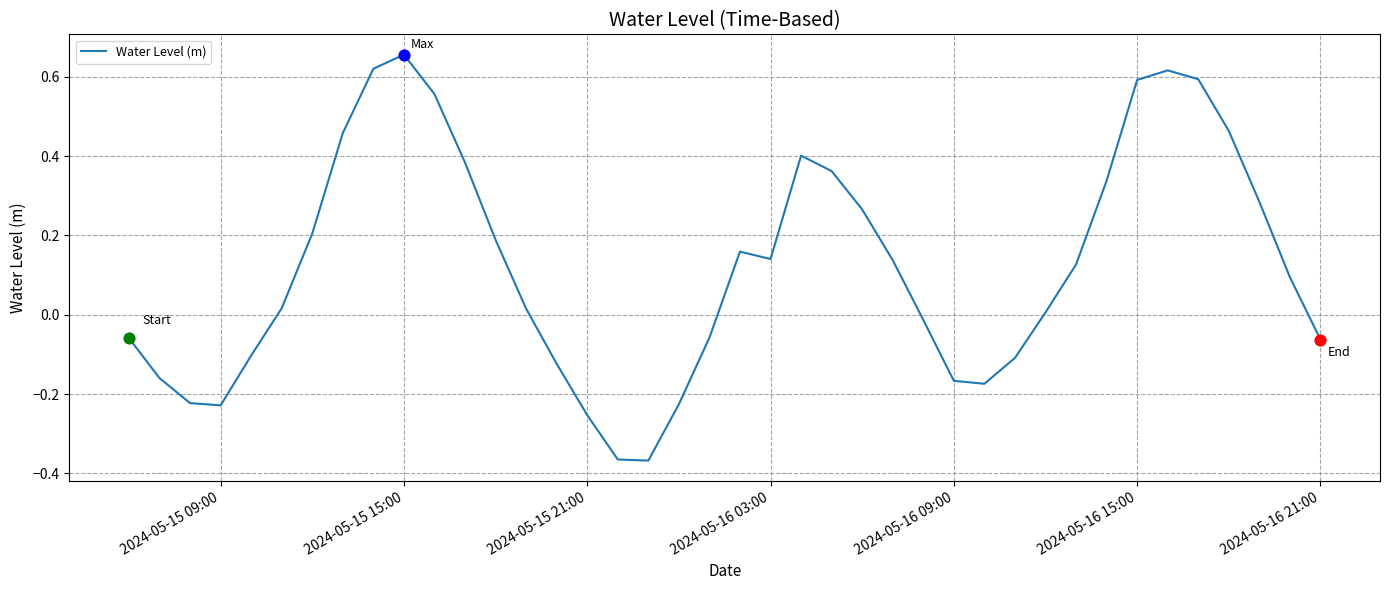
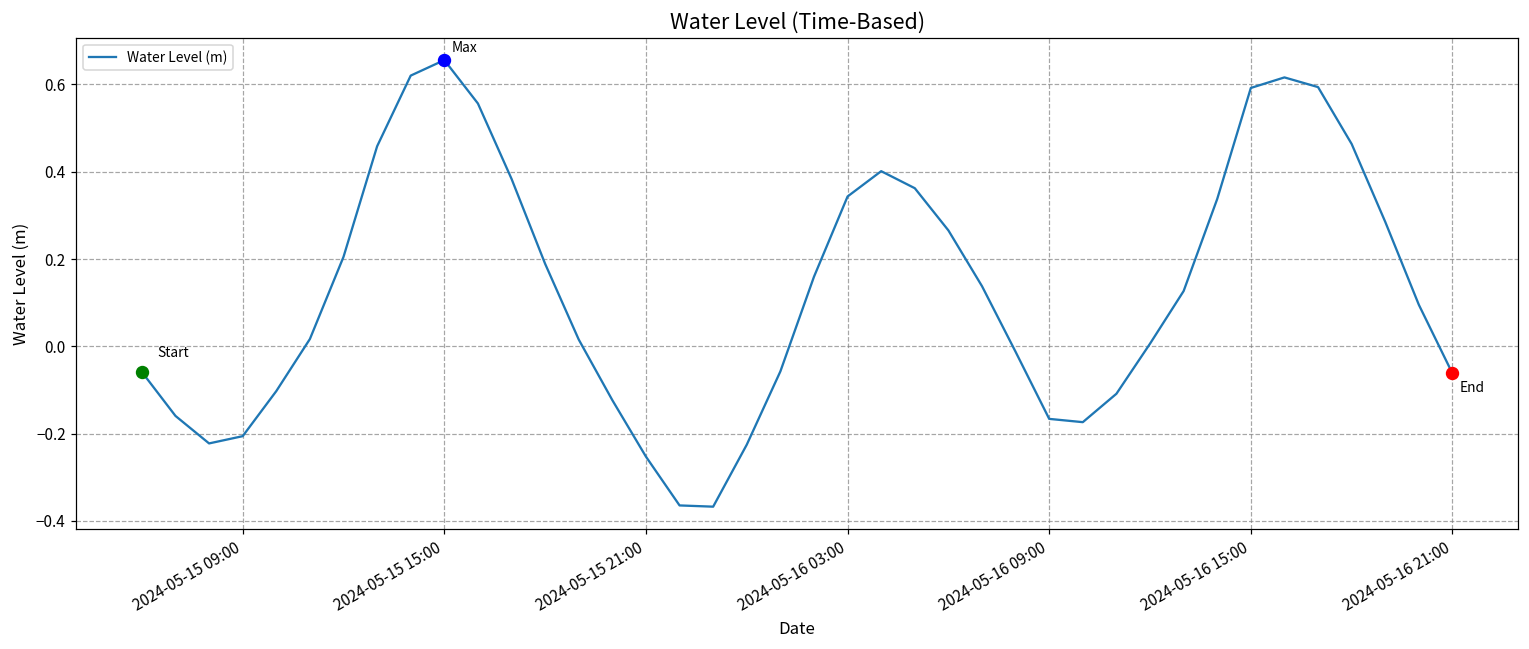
  {
    "Water Level (m)": {
-     "2024-05-15 09:00": -0.23,
+     "2024-05-15 09:00": -0.21,
      "2024-05-15 21:00": -0.25,
-     "2024-05-16 03:00": 0.14,
+     "2024-05-16 03:00": 0.34,
      "2024-05-16 09:00": -0.17,
      "2024-05-16 15:00": 0.59
    }
  }
